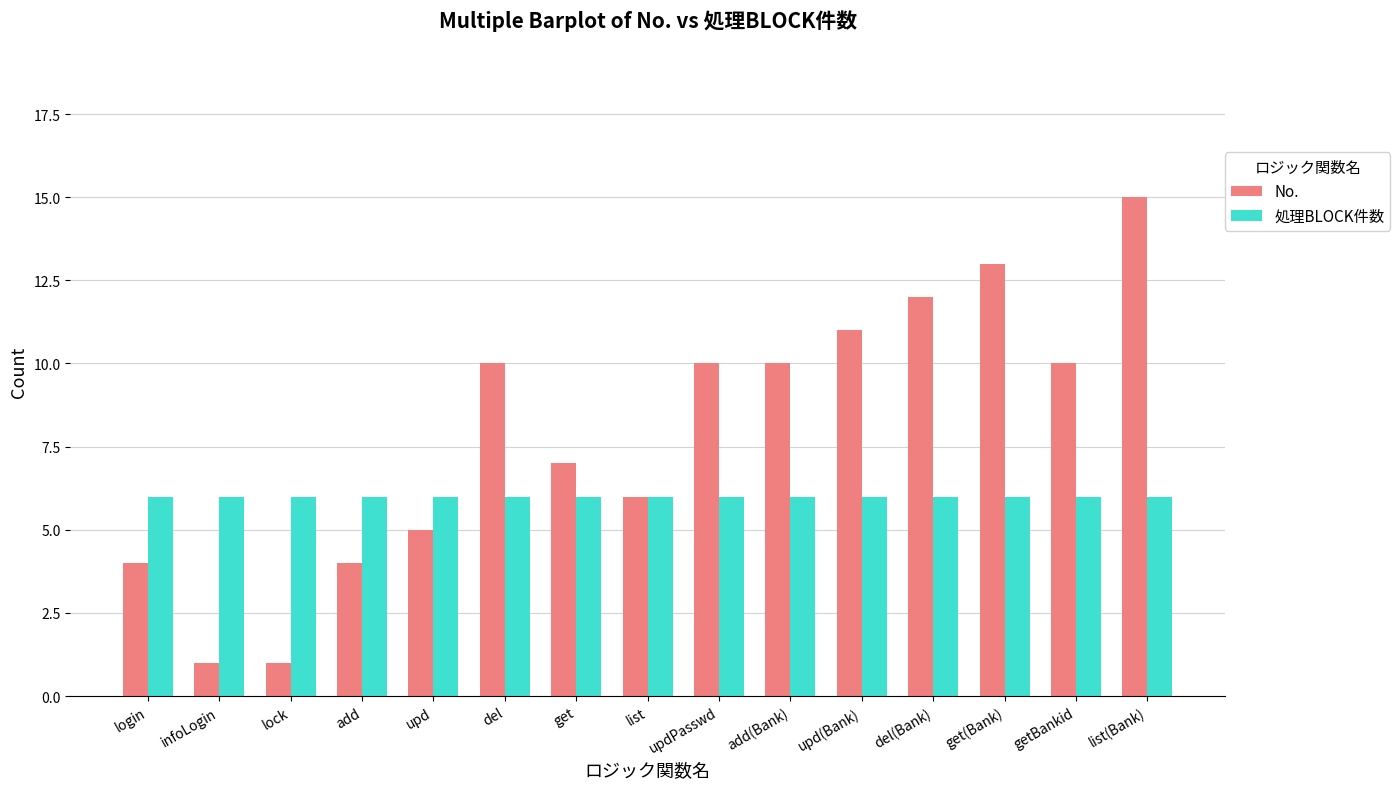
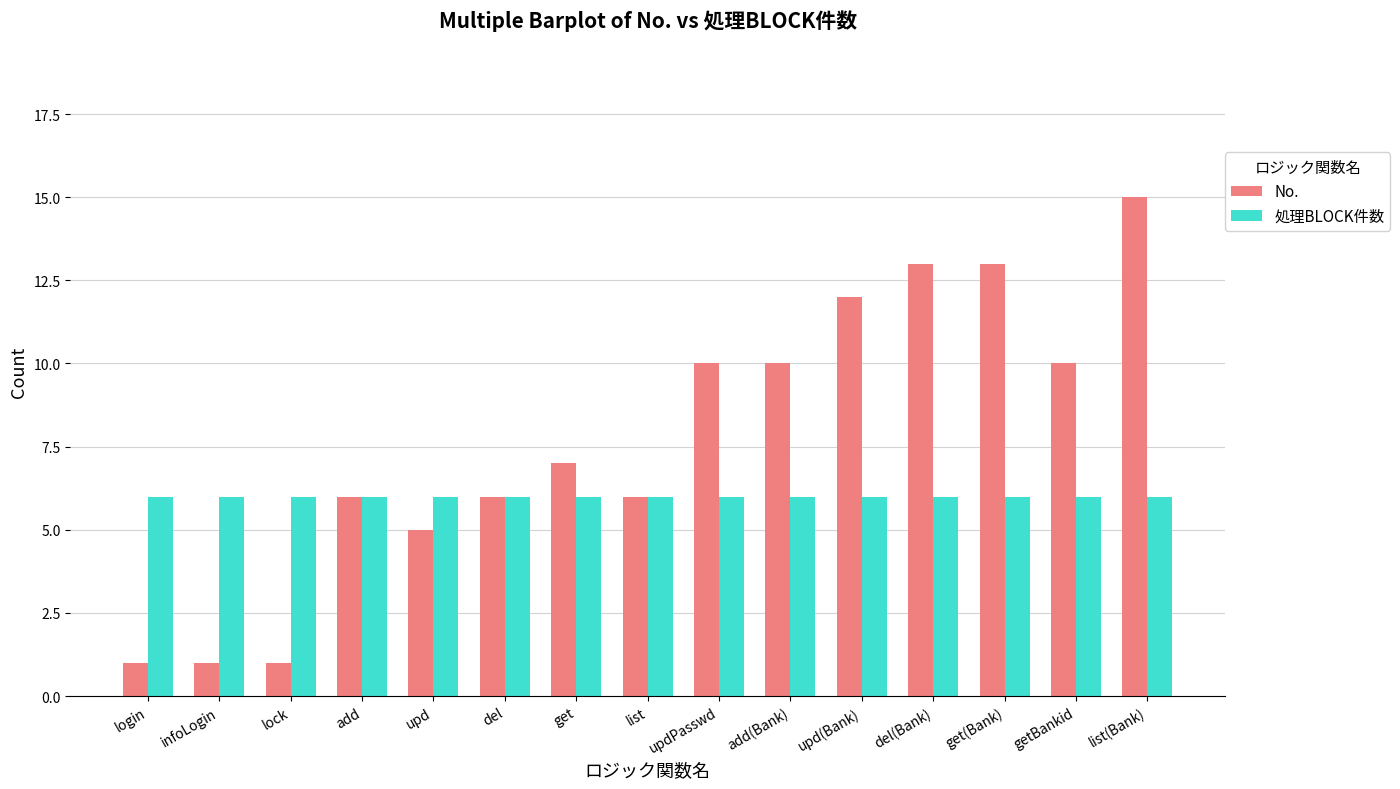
  {
    "No.": {
-     "login": 4,
+     "login": 1,
      "infoLogin": 1,
      "lock": 1,
-     "add": 4,
+     "add": 6,
      "upd": 5,
-     "del": 10,
+     "del": 6,
      "get": 7,
      "list": 6,
      "updPasswd": 10,
      "add(Bank)": 10,
-     "upd(Bank)": 11,
-     "del(Bank)": 12,
+     "upd(Bank)": 12,
+     "del(Bank)": 13,
      "get(Bank)": 13,
      "getBankid": 10,
      "list(Bank)": 15
    },
    "処理BLOCK件数": {
      "login": 6,
      "infoLogin": 6,
      "lock": 6,
      "add": 6,
      "upd": 6,
      "del": 6,
      "get": 6,
      "list": 6,
      "updPasswd": 6,
      "add(Bank)": 6,
      "upd(Bank)": 6,
      "del(Bank)": 6,
      "get(Bank)": 6,
      "getBankid": 6,
      "list(Bank)": 6
    }
  }
